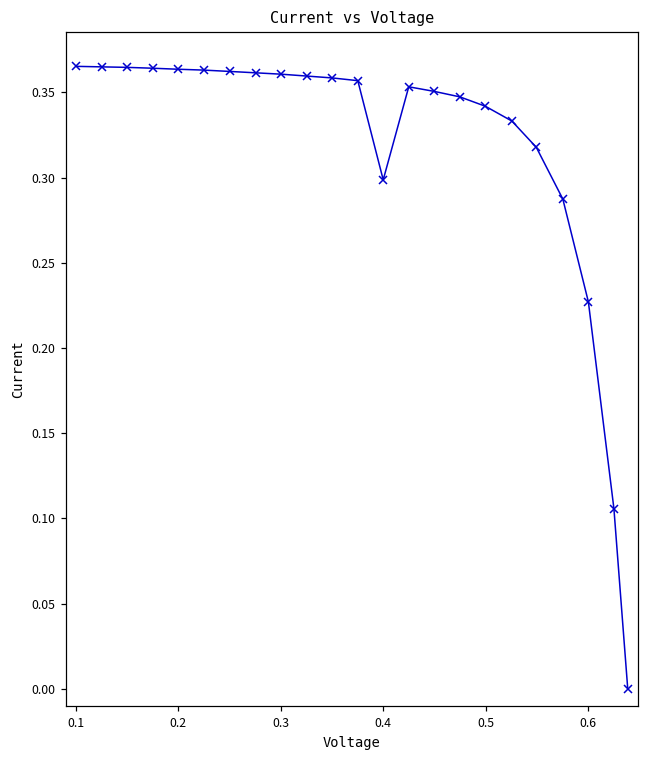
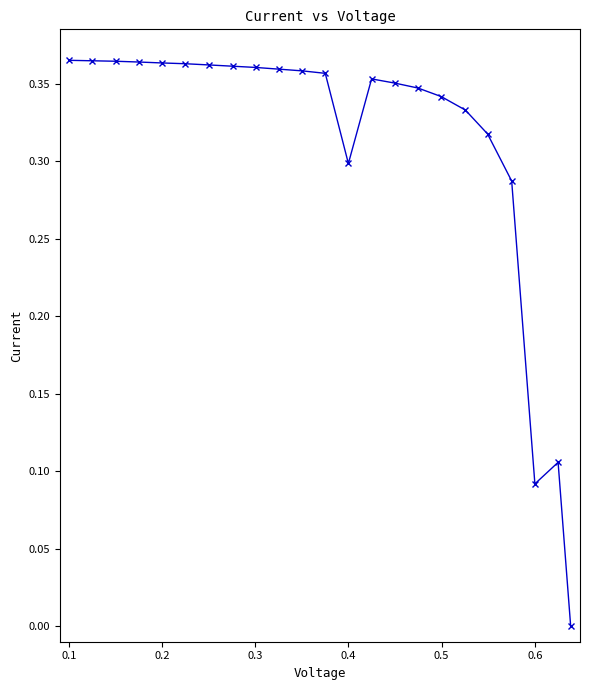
  {
    "0.2": 0.364,
    "0.4": 0.299,
-   "0.6": 0.227
+   "0.6": 0.092
  }
